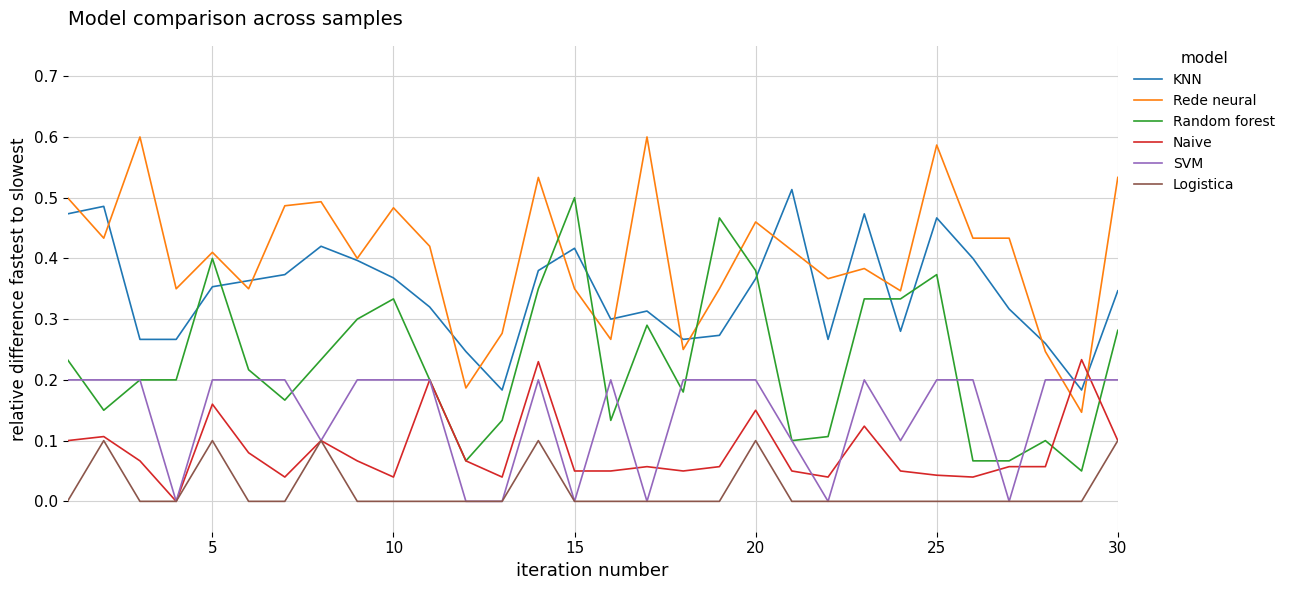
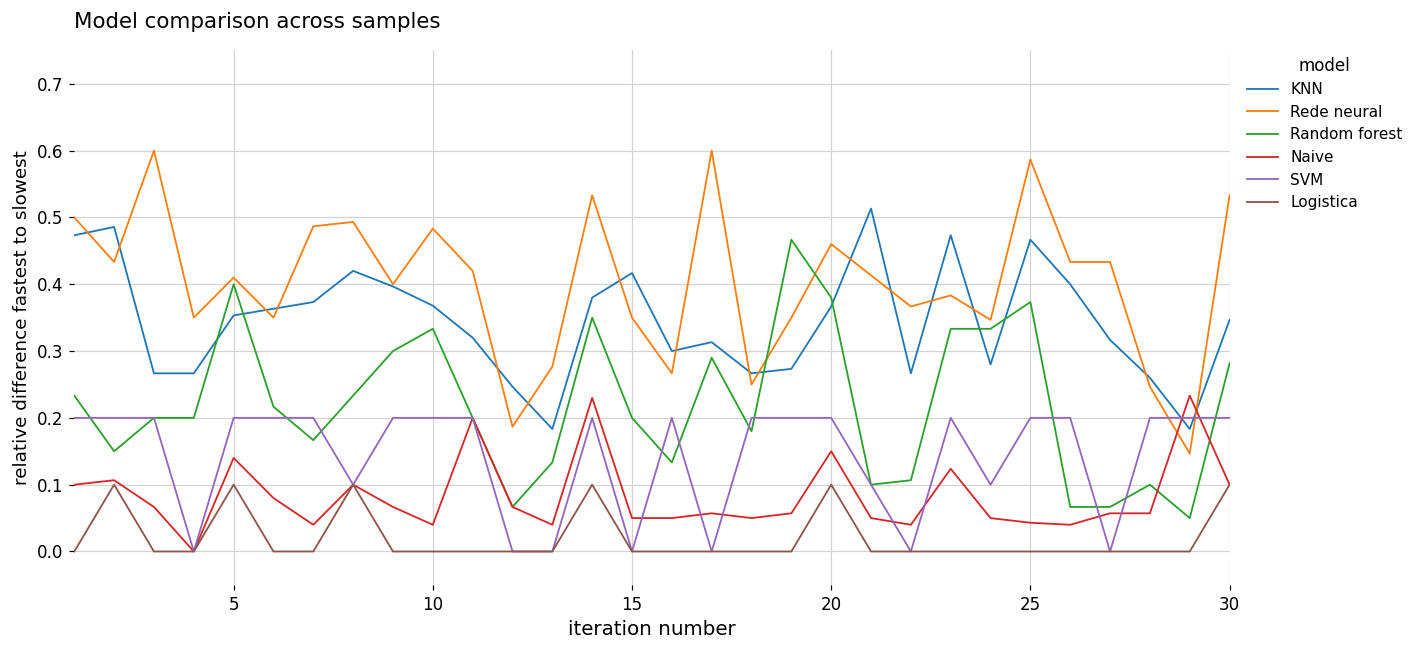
  {
    "KNN": {
      "5": 0.35,
      "10": 0.37,
      "15": 0.42,
      "20": 0.37,
      "25": 0.47,
      "30": 0.35
    },
    "Rede neural": {
      "5": 0.41,
      "10": 0.48,
      "15": 0.35,
      "20": 0.46,
      "25": 0.59,
      "30": 0.53
    },
    "Random forest": {
      "5": 0.4,
      "10": 0.33,
-     "15": 0.5,
+     "15": 0.2,
      "20": 0.38,
      "25": 0.37,
      "30": 0.28
    },
    "Naive": {
-     "5": 0.16,
+     "5": 0.14,
      "10": 0.04,
      "15": 0.05,
      "20": 0.15,
      "25": 0.04
    },
    "SVM": {
      "5": 0.20,
      "10": 0.20,
      "20": 0.20,
      "25": 0.20,
      "30": 0.20
    },
    "Logistica": {
      "5": 0.10,
      "10": 0.00,
      "20": 0.10,
      "25": 0.00
    }
  }
